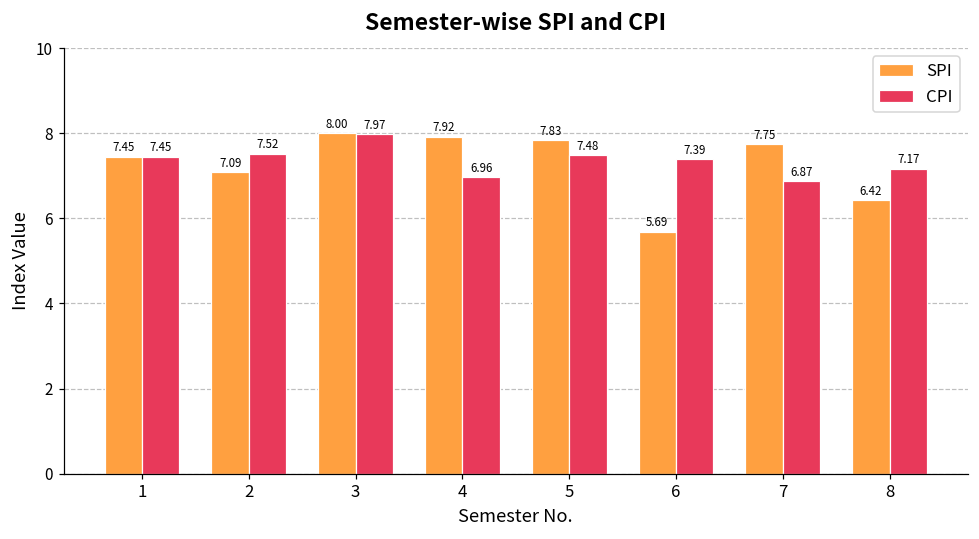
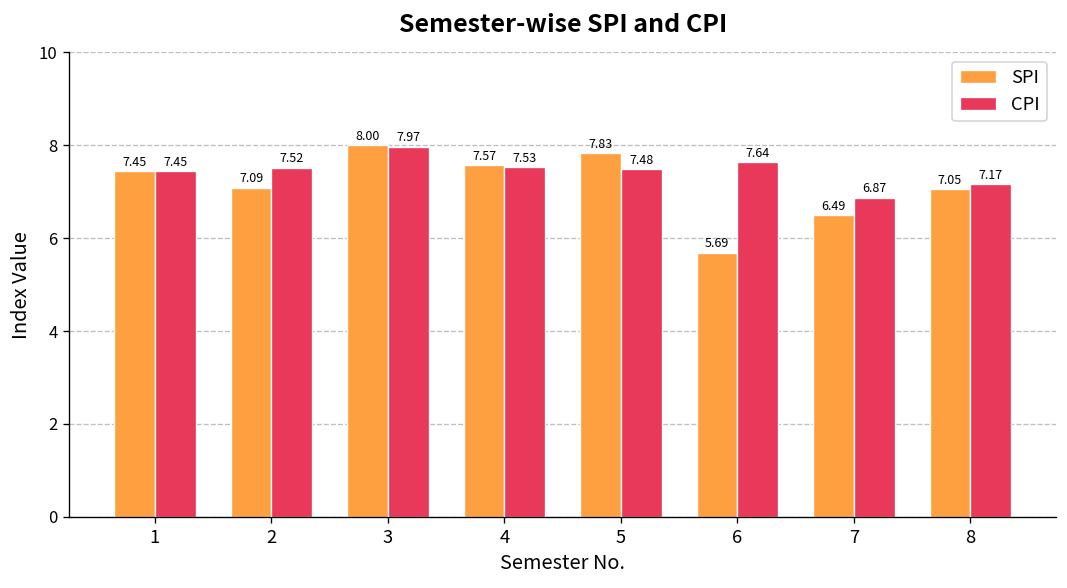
  {
    "SPI": {
      "1": 7.45,
      "2": 7.09,
      "3": 8.00,
-     "4": 7.92,
+     "4": 7.57,
      "5": 7.83,
      "6": 5.69,
-     "7": 7.75,
-     "8": 6.42
+     "7": 6.49,
+     "8": 7.05
    },
    "CPI": {
      "1": 7.45,
      "2": 7.52,
      "3": 7.97,
-     "4": 6.96,
+     "4": 7.53,
      "5": 7.48,
-     "6": 7.39,
+     "6": 7.64,
      "7": 6.87,
      "8": 7.17
    }
  }
